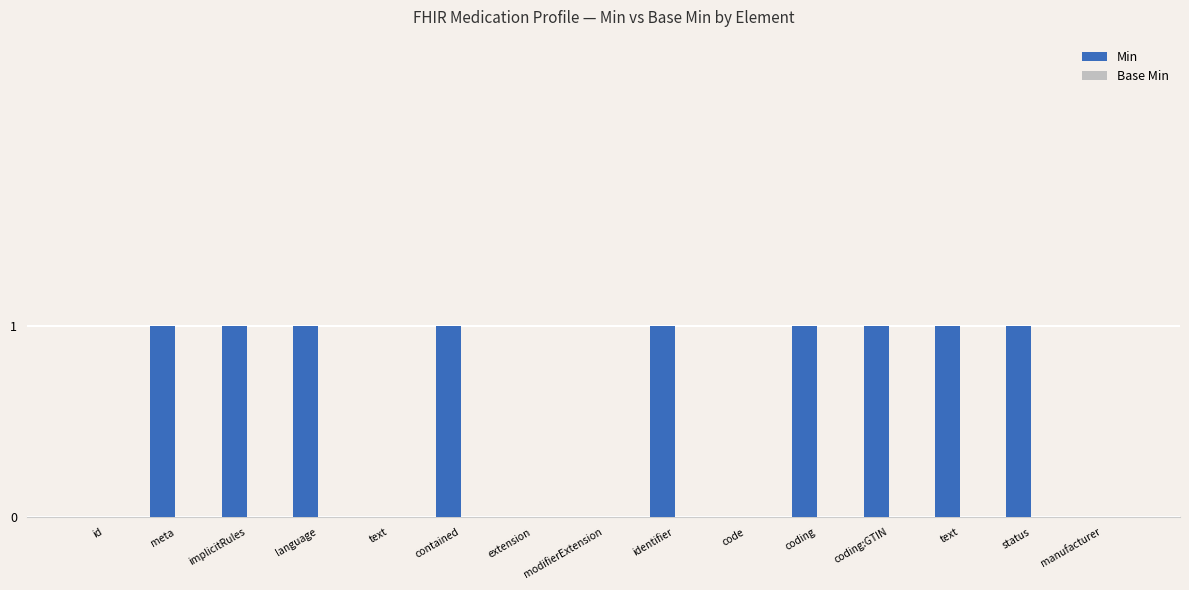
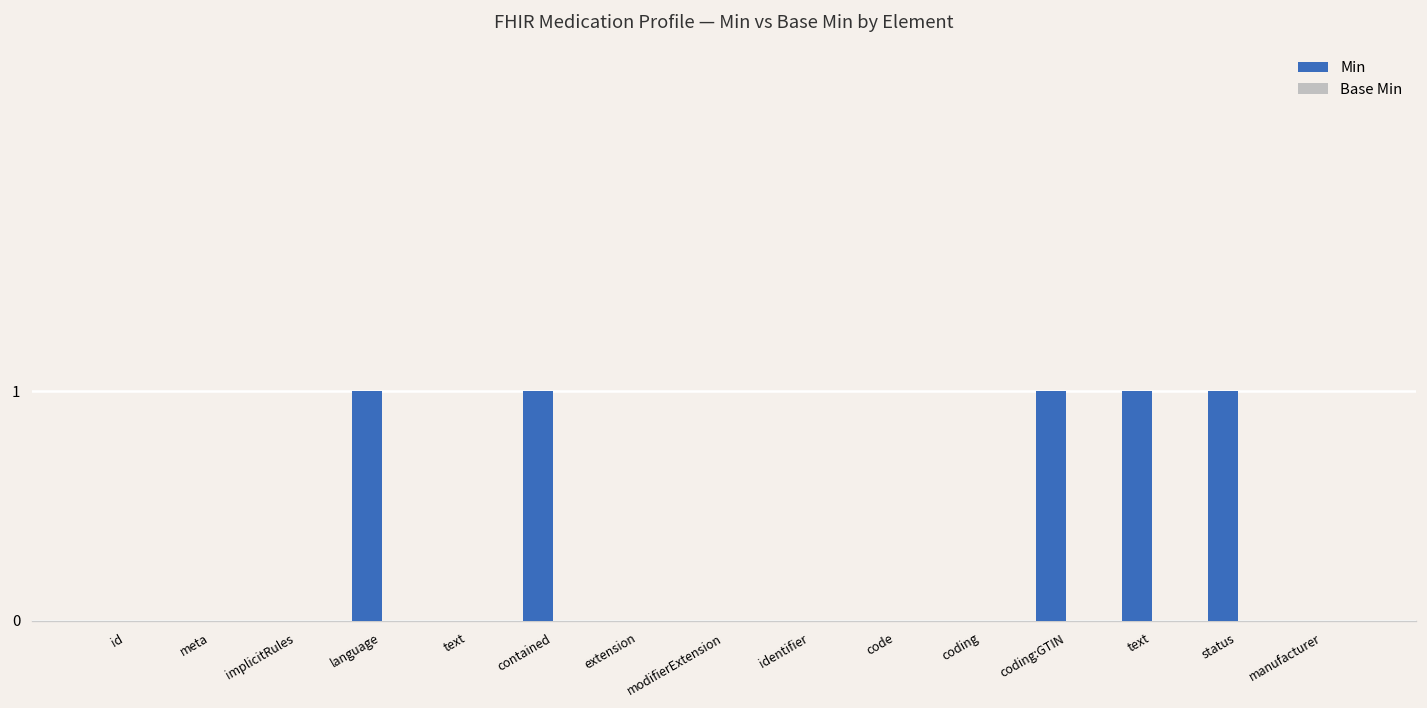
  {
    "Min": {
      "id": 0,
-     "meta": 1,
-     "implicitRules": 1,
+     "meta": 0,
+     "implicitRules": 0,
      "language": 1,
      "contained": 1,
      "extension": 0,
      "modifierExtension": 0,
-     "identifier": 1,
+     "identifier": 0,
      "code": 0,
-     "coding": 1,
+     "coding": 0,
      "coding:GTIN": 1,
      "status": 1,
      "manufacturer": 0
    },
    "Base Min": {
      "id": 0,
      "meta": 0,
      "implicitRules": 0,
      "language": 0,
      "contained": 0,
      "extension": 0,
      "modifierExtension": 0,
      "identifier": 0,
      "code": 0,
      "coding": 0,
      "coding:GTIN": 0,
      "status": 0,
      "manufacturer": 0
    }
  }
